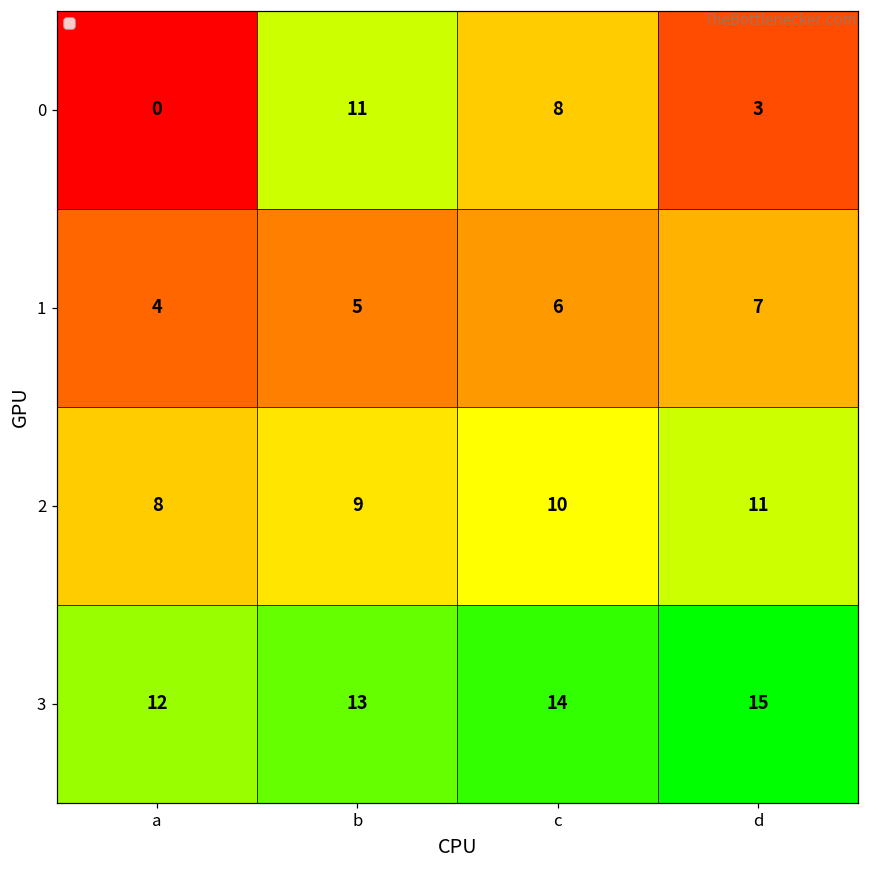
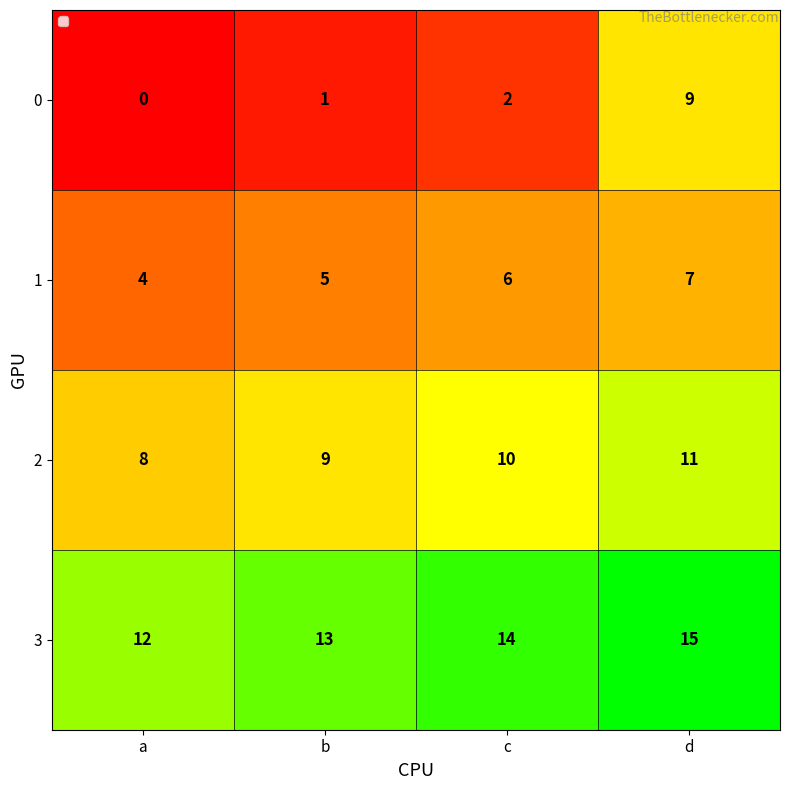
  {
    "0": {
      "a": 0,
-     "b": 11,
-     "c": 8,
-     "d": 3
+     "b": 1,
+     "c": 2,
+     "d": 9
    },
    "1": {
      "a": 4,
      "b": 5,
      "c": 6,
      "d": 7
    },
    "2": {
      "a": 8,
      "b": 9,
      "c": 10,
      "d": 11
    },
    "3": {
      "a": 12,
      "b": 13,
      "c": 14,
      "d": 15
    }
  }
